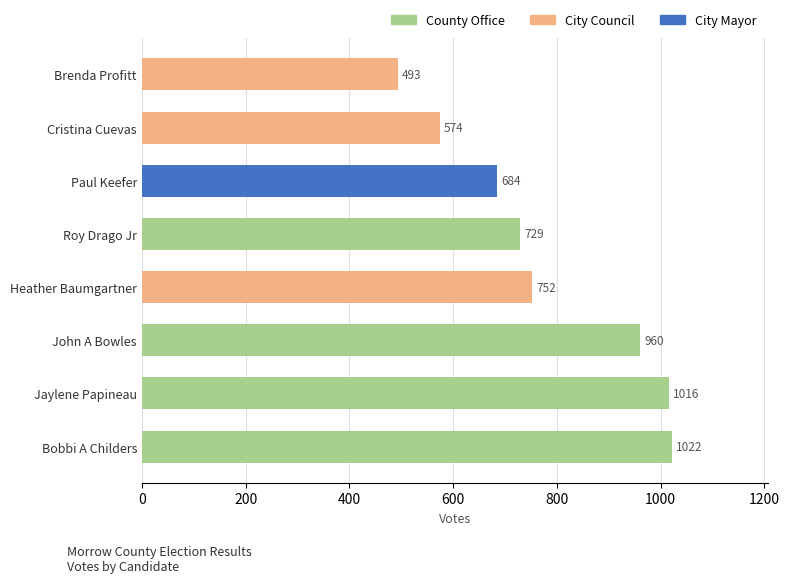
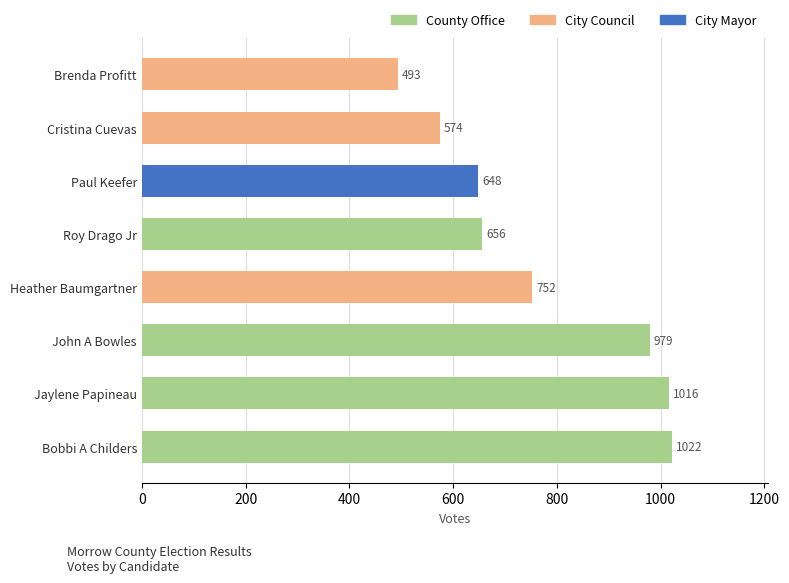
  {
    "Brenda Profitt": 493,
    "Cristina Cuevas": 574,
-   "Paul Keefer": 684,
-   "Roy Drago Jr": 729,
+   "Paul Keefer": 648,
+   "Roy Drago Jr": 656,
    "Heather Baumgartner": 752,
-   "John A Bowles": 960,
+   "John A Bowles": 979,
    "Jaylene Papineau": 1016,
    "Bobbi A Childers": 1022
  }
